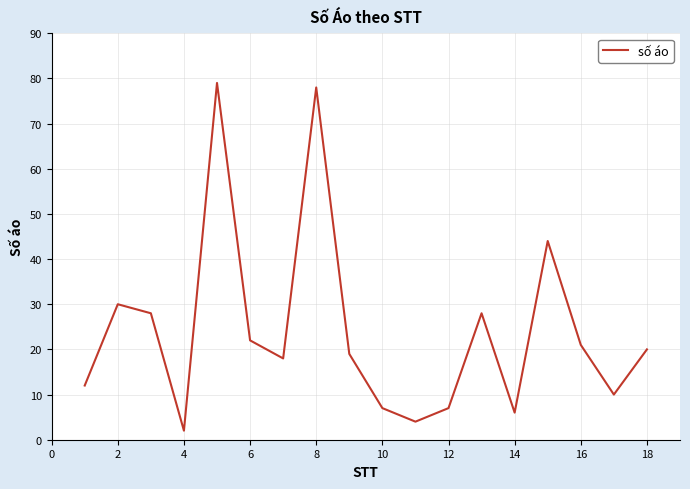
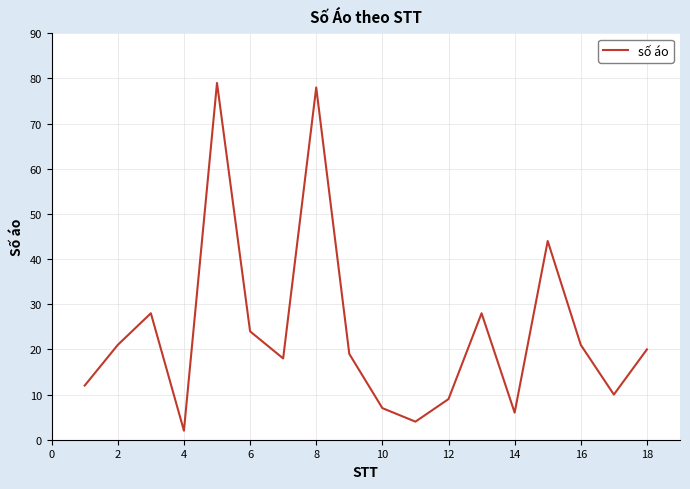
  {
-   "2": 30,
+   "2": 21,
    "4": 2,
-   "6": 22,
+   "6": 24,
    "8": 78,
    "10": 7,
-   "12": 7,
+   "12": 9,
    "14": 6,
    "16": 21,
    "18": 20
  }
